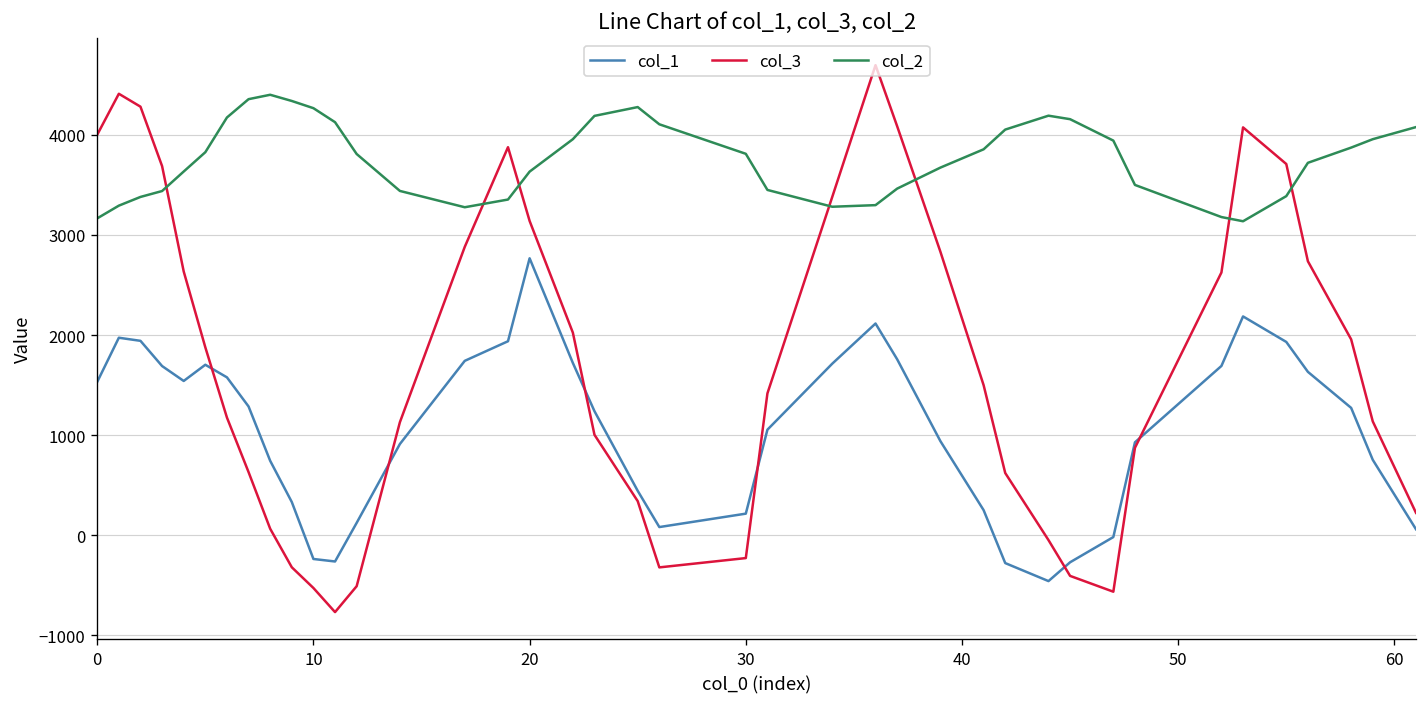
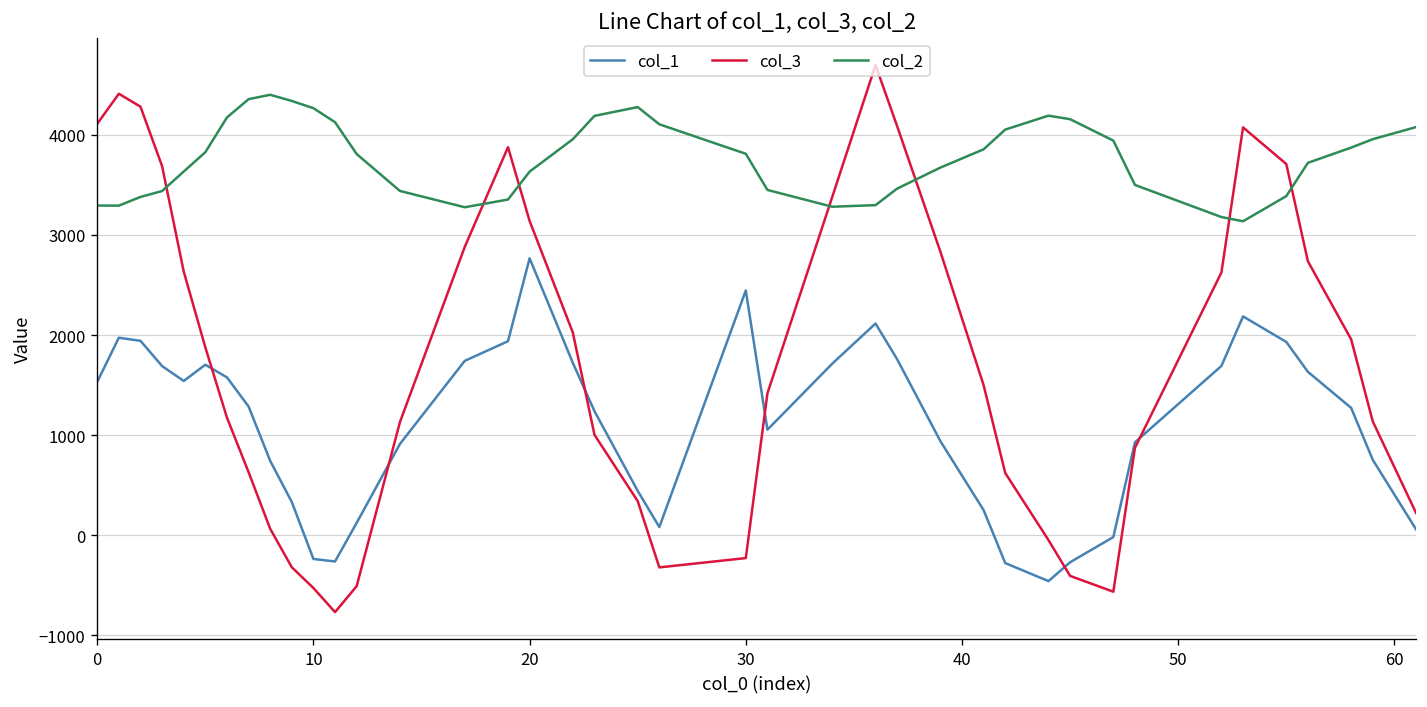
  {
    "col_1": {
      "0": 1500,
      "10": -200,
      "20": 2800,
-     "30": 200
+     "30": 2400
    },
    "col_3": {
-     "0": 4000,
+     "0": 4100,
      "10": -500,
      "20": 3100,
      "30": -200
    },
    "col_2": {
-     "0": 3200,
+     "0": 3300,
      "10": 4300,
      "20": 3600,
      "30": 3800
    }
  }
